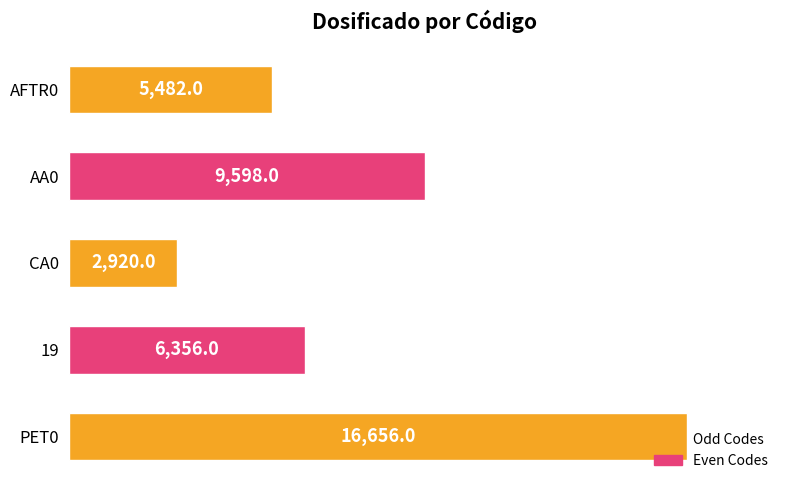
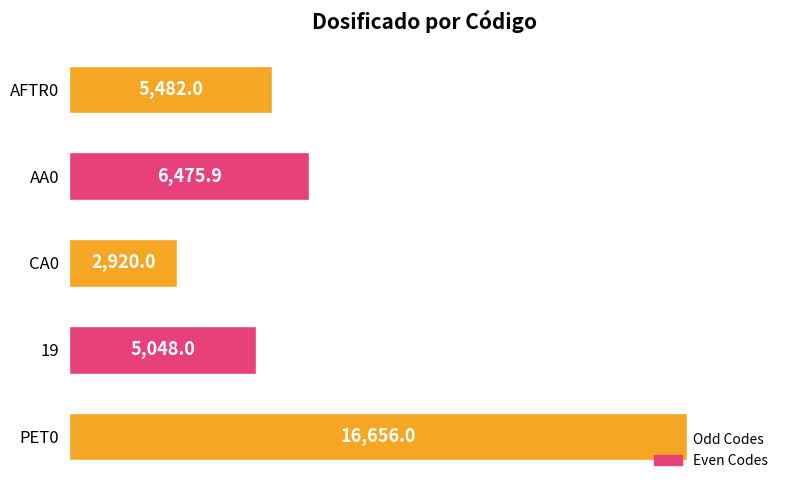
  {
    "AFTR0": "5,482.0",
-   "AA0": "9,598.0",
+   "AA0": "6,475.9",
    "CA0": "2,920.0",
-   "19": "6,356.0",
+   "19": "5,048.0",
    "PET0": "16,656.0"
  }
